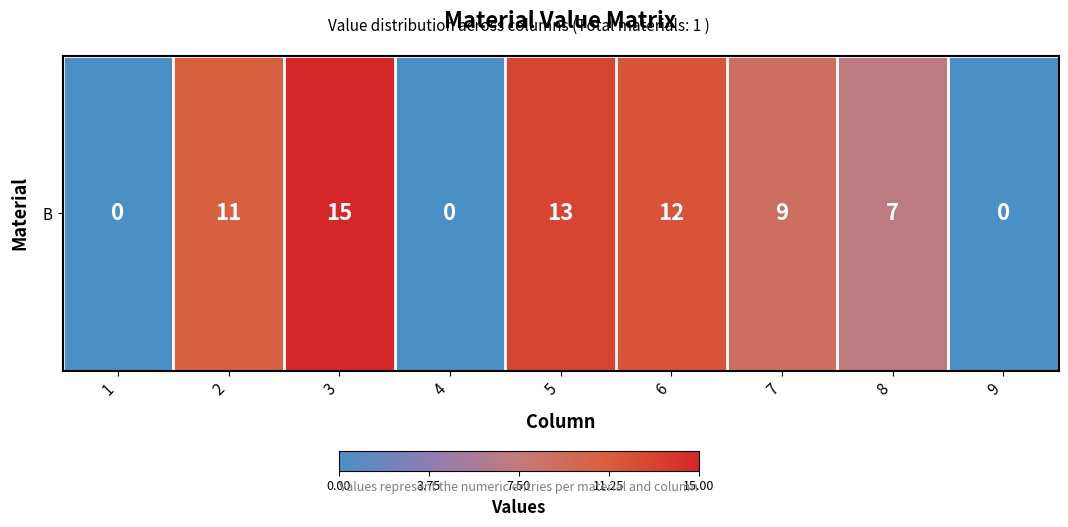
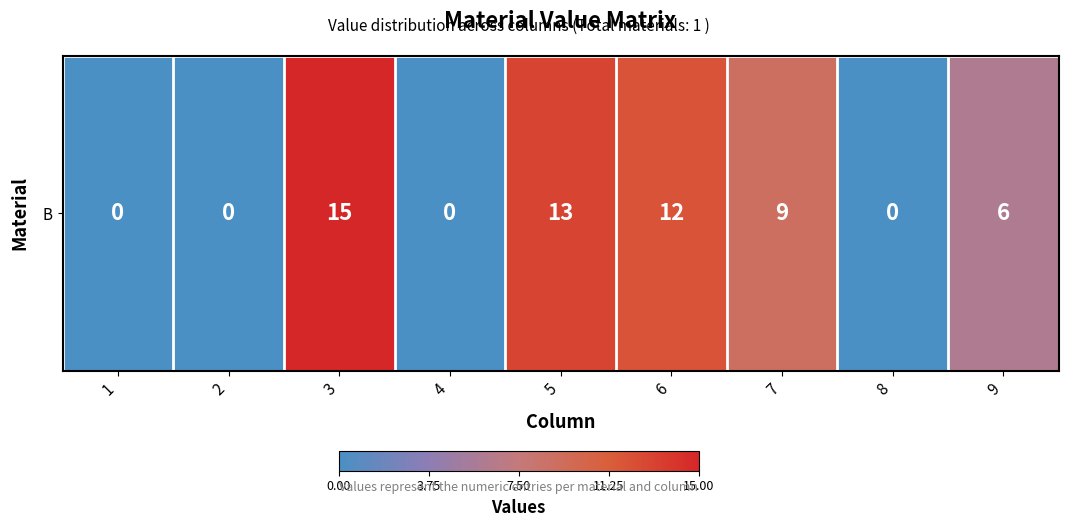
  {
    "B": {
      "1": 0,
-     "2": 11,
+     "2": 0,
      "3": 15,
      "4": 0,
      "5": 13,
      "6": 12,
      "7": 9,
-     "8": 7,
-     "9": 0
+     "8": 0,
+     "9": 6
    }
  }
